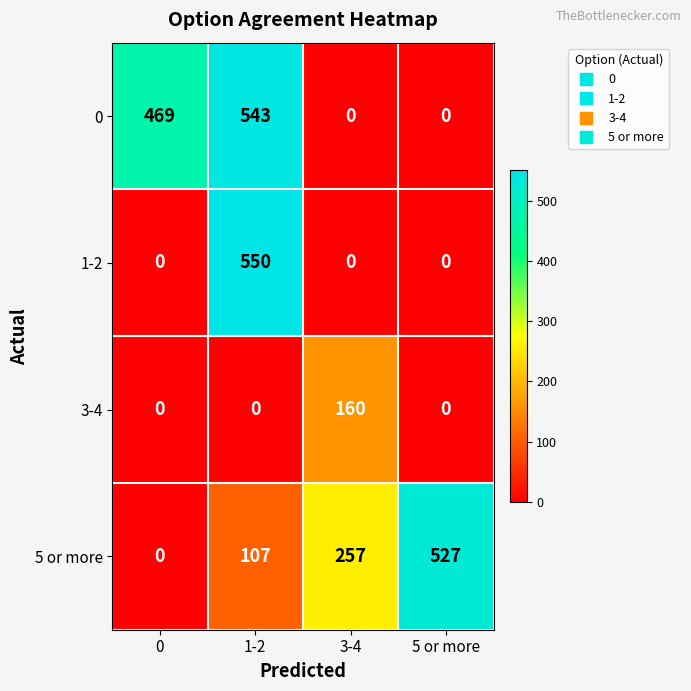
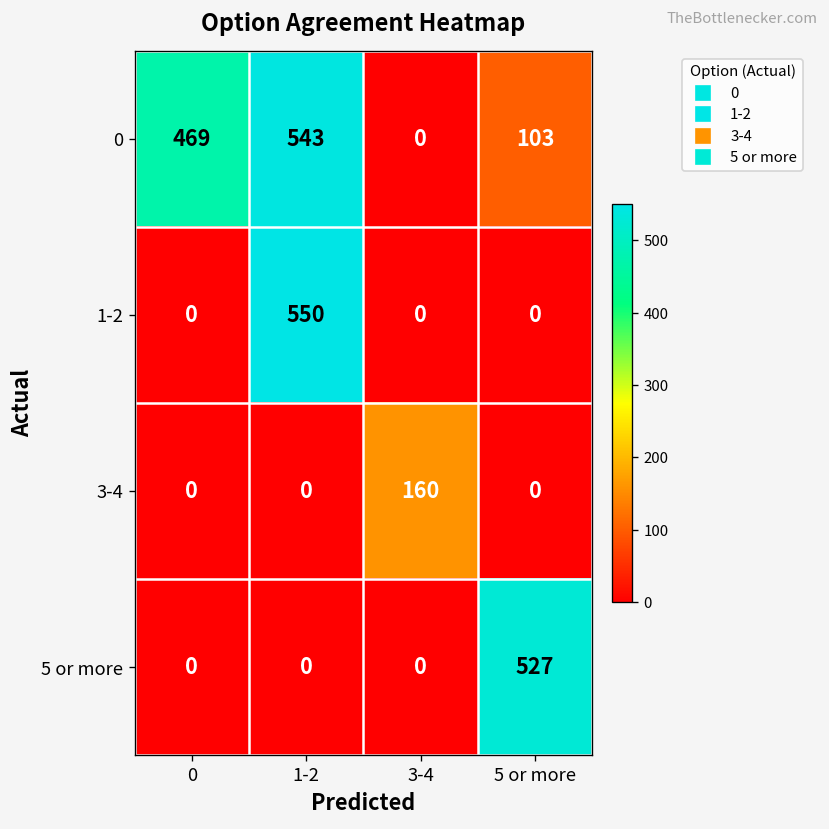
  {
    "0": {
      "0": 469,
      "1-2": 543,
      "3-4": 0,
-     "5 or more": 0
+     "5 or more": 103
    },
    "1-2": {
      "0": 0,
      "1-2": 550,
      "3-4": 0,
      "5 or more": 0
    },
    "3-4": {
      "0": 0,
      "1-2": 0,
      "3-4": 160,
      "5 or more": 0
    },
    "5 or more": {
      "0": 0,
-     "1-2": 107,
-     "3-4": 257,
+     "1-2": 0,
+     "3-4": 0,
      "5 or more": 527
    }
  }
